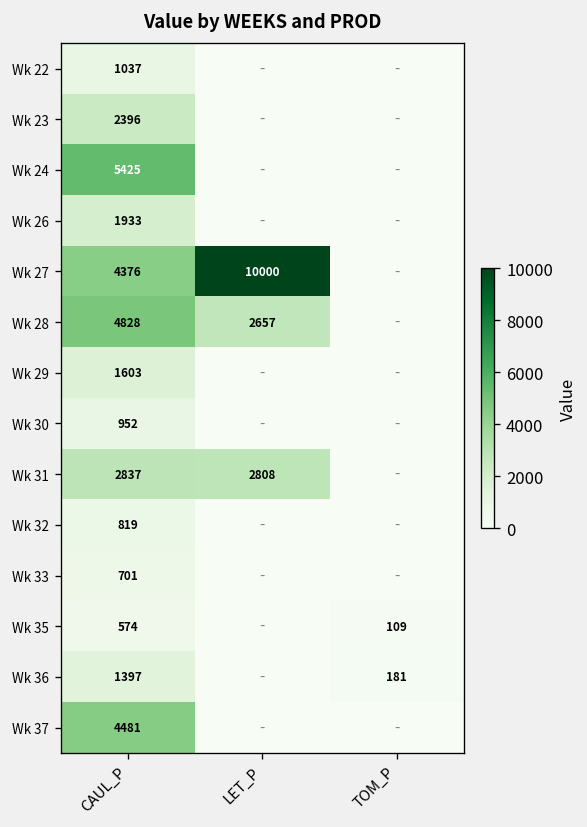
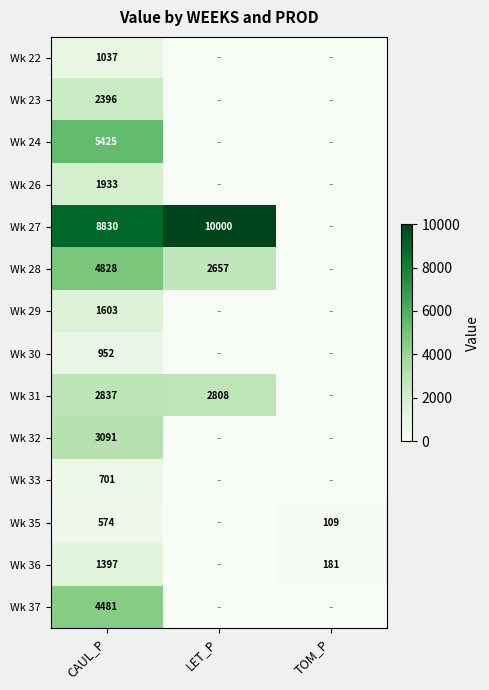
  {
    "Wk 22": {
      "CAUL_P": 1037
    },
    "Wk 23": {
      "CAUL_P": 2396
    },
    "Wk 24": {
      "CAUL_P": 5425
    },
    "Wk 26": {
      "CAUL_P": 1933
    },
    "Wk 27": {
-     "CAUL_P": 4376,
+     "CAUL_P": 8830,
      "LET_P": 10000
    },
    "Wk 28": {
      "CAUL_P": 4828,
      "LET_P": 2657
    },
    "Wk 29": {
      "CAUL_P": 1603
    },
    "Wk 30": {
      "CAUL_P": 952
    },
    "Wk 31": {
      "CAUL_P": 2837,
      "LET_P": 2808
    },
    "Wk 32": {
-     "CAUL_P": 819
+     "CAUL_P": 3091
    },
    "Wk 33": {
      "CAUL_P": 701
    },
    "Wk 35": {
      "CAUL_P": 574,
      "TOM_P": 109
    },
    "Wk 36": {
      "CAUL_P": 1397,
      "TOM_P": 181
    },
    "Wk 37": {
      "CAUL_P": 4481
    }
  }
